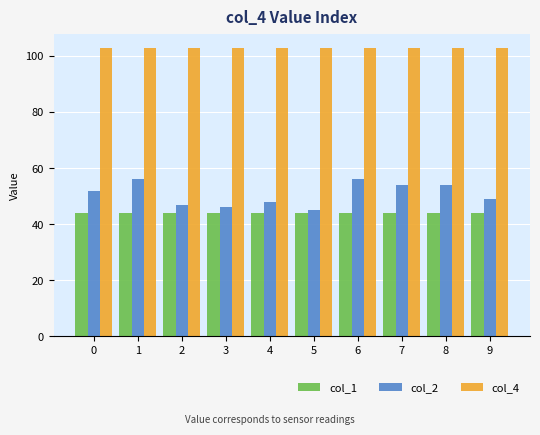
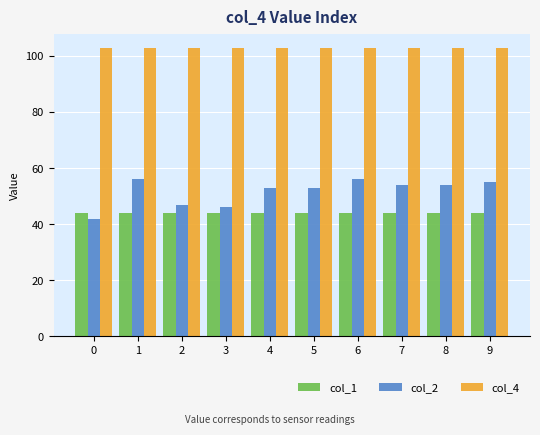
  {
    "col_1": {
      "0": 44,
      "1": 44,
      "2": 44,
      "3": 44,
      "4": 44,
      "5": 44,
      "6": 44,
      "7": 44,
      "8": 44,
      "9": 44
    },
    "col_2": {
-     "0": 52,
+     "0": 42,
      "1": 56,
      "2": 47,
      "3": 46,
-     "4": 48,
-     "5": 45,
+     "4": 53,
+     "5": 53,
      "6": 56,
      "7": 54,
      "8": 54,
-     "9": 49
+     "9": 55
    },
    "col_4": {
      "0": 103,
      "1": 103,
      "2": 103,
      "3": 103,
      "4": 103,
      "5": 103,
      "6": 103,
      "7": 103,
      "8": 103,
      "9": 103
    }
  }
